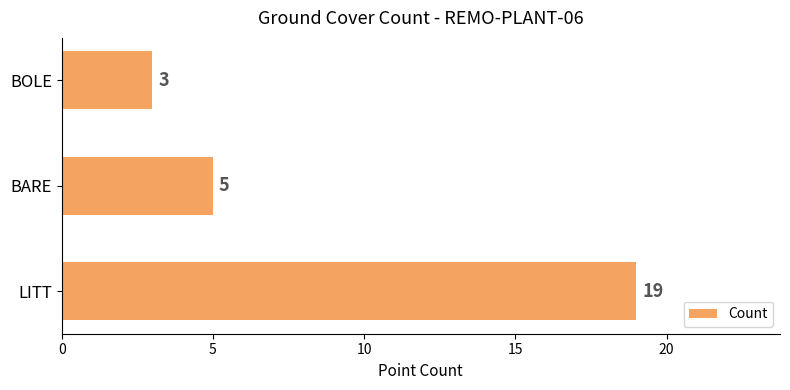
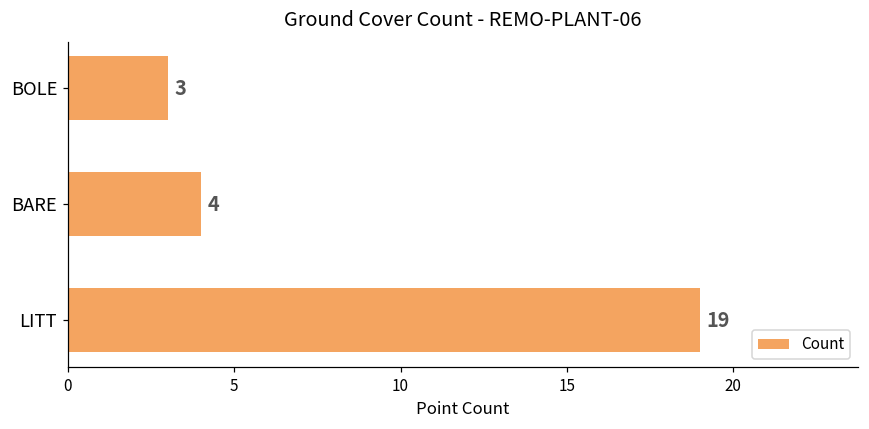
  {
    "BOLE": 3,
-   "BARE": 5,
+   "BARE": 4,
    "LITT": 19
  }
